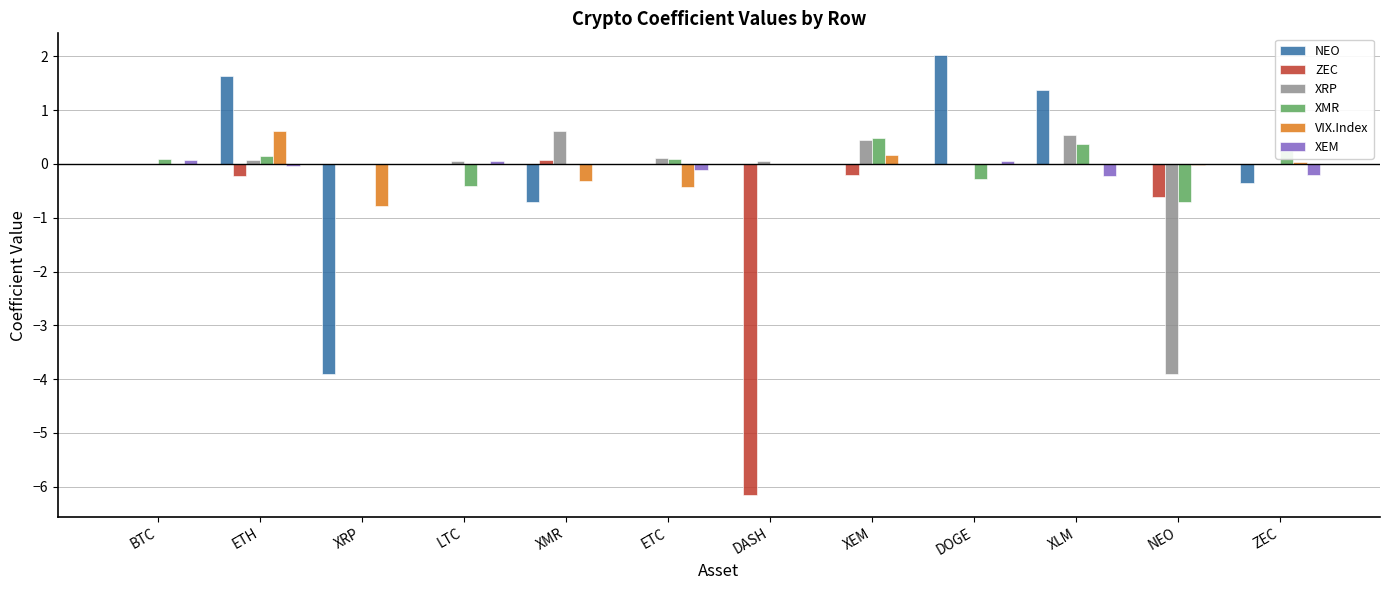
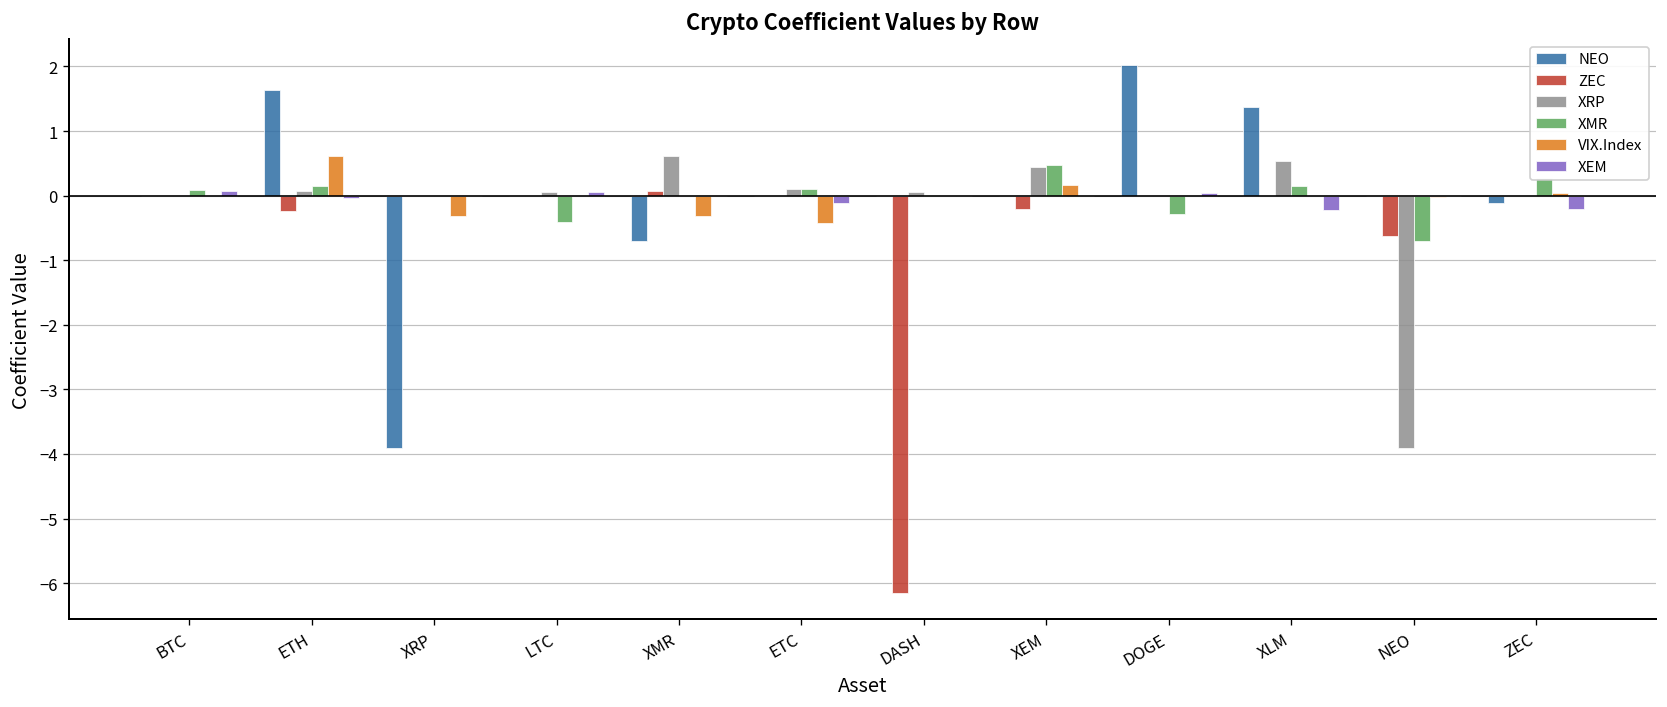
  {
    "NEO": {
      "BTC": 0.0,
      "ETH": 1.6,
      "XRP": -3.9,
      "LTC": 0.0,
      "XMR": -0.7,
      "ETC": 0.0,
      "DASH": 0.0,
      "XEM": 0.0,
      "DOGE": 2.0,
      "XLM": 1.4,
      "NEO": 0.0,
-     "ZEC": -0.4
+     "ZEC": -0.1
    },
    "ZEC": {
      "BTC": 0.0,
      "ETH": -0.2,
      "XRP": 0.0,
      "LTC": 0.0,
      "XMR": 0.1,
      "ETC": 0.0,
      "DASH": -6.2,
      "XEM": -0.2,
      "DOGE": 0.0,
      "XLM": 0.0,
      "NEO": -0.6,
      "ZEC": 0.0
    },
    "XRP": {
      "BTC": 0.0,
      "ETH": 0.1,
      "XRP": 0.0,
      "LTC": 0.1,
      "XMR": 0.6,
      "ETC": 0.1,
      "DASH": 0.1,
      "XEM": 0.4,
      "DOGE": 0.0,
      "XLM": 0.5,
      "NEO": -3.9,
      "ZEC": 0.0
    },
    "XMR": {
      "BTC": 0.1,
      "ETH": 0.2,
      "XRP": 0.0,
      "LTC": -0.4,
      "XMR": 0.0,
      "ETC": 0.1,
      "XEM": 0.5,
      "DOGE": -0.3,
-     "XLM": 0.4,
+     "XLM": 0.1,
      "NEO": -0.7
    },
    "VIX.Index": {
      "BTC": 0.0,
      "ETH": 0.6,
-     "XRP": -0.8,
+     "XRP": -0.3,
      "LTC": 0.0,
      "XMR": -0.3,
      "ETC": -0.4,
      "DASH": 0.0,
      "XEM": 0.2,
      "DOGE": 0.0,
      "XLM": 0.0
    },
    "XEM": {
      "BTC": 0.1,
      "XRP": 0.0,
      "LTC": 0.1,
      "XMR": 0.0,
      "ETC": -0.1,
      "DASH": 0.0,
      "XEM": 0.0,
      "DOGE": 0.0,
      "XLM": -0.2,
      "NEO": 0.0,
      "ZEC": -0.2
    }
  }
